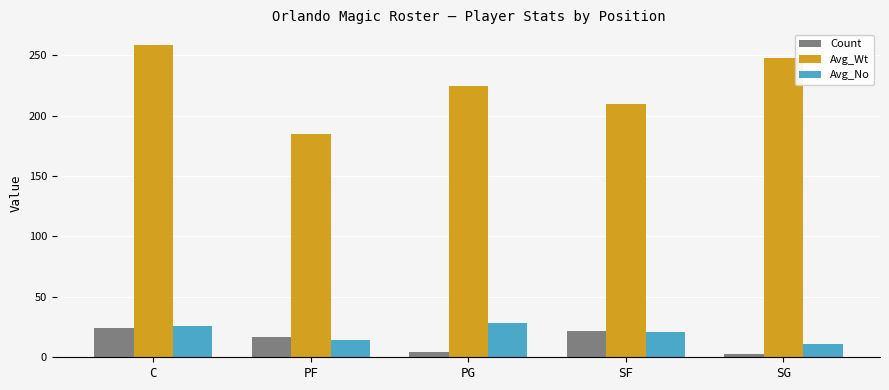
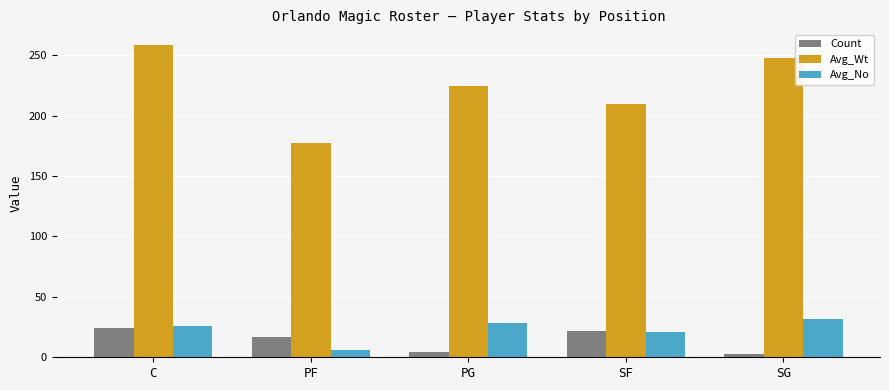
  {
    "Count": {
      "C": 24,
      "PF": 17,
      "PG": 4,
      "SF": 22,
      "SG": 3
    },
    "Avg_Wt": {
      "C": 259,
-     "PF": 185,
+     "PF": 177,
      "PG": 225,
      "SF": 209,
      "SG": 247
    },
    "Avg_No": {
      "C": 26,
-     "PF": 14,
+     "PF": 6,
      "PG": 28,
      "SF": 21,
-     "SG": 11
+     "SG": 31
    }
  }
